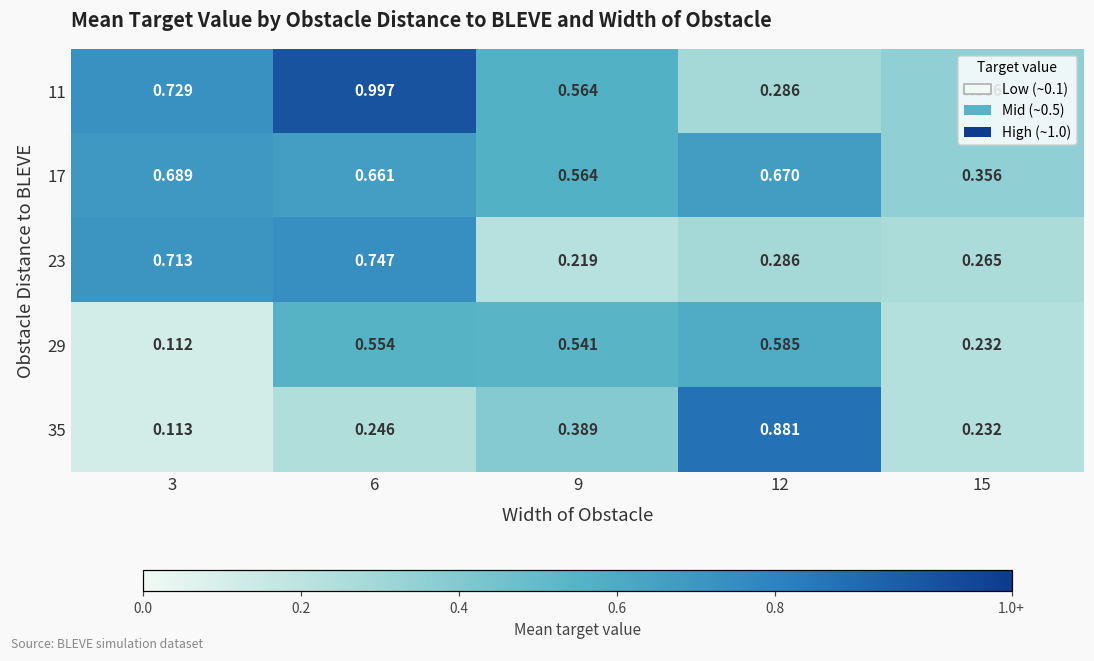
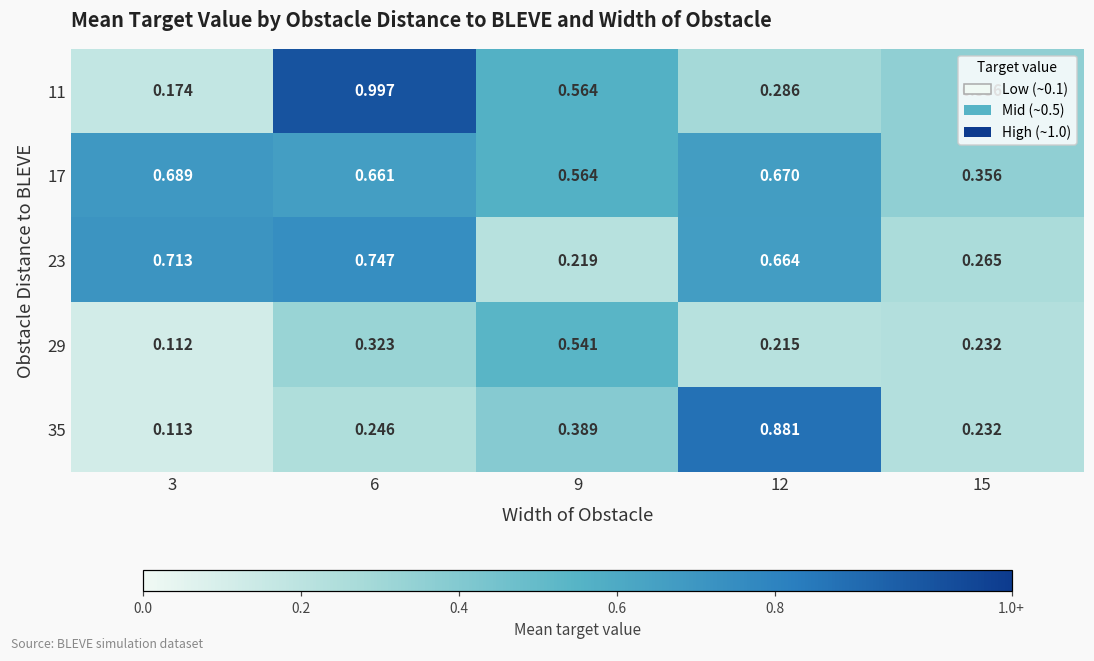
  {
    "11": {
-     "3": 0.729,
+     "3": 0.174,
      "6": 0.997,
      "9": 0.564,
      "12": 0.286
    },
    "17": {
      "3": 0.689,
      "6": 0.661,
      "9": 0.564,
      "12": 0.670,
      "15": 0.356
    },
    "23": {
      "3": 0.713,
      "6": 0.747,
      "9": 0.219,
-     "12": 0.286,
+     "12": 0.664,
      "15": 0.265
    },
    "29": {
      "3": 0.112,
-     "6": 0.554,
+     "6": 0.323,
      "9": 0.541,
-     "12": 0.585,
+     "12": 0.215,
      "15": 0.232
    },
    "35": {
      "3": 0.113,
      "6": 0.246,
      "9": 0.389,
      "12": 0.881,
      "15": 0.232
    }
  }
